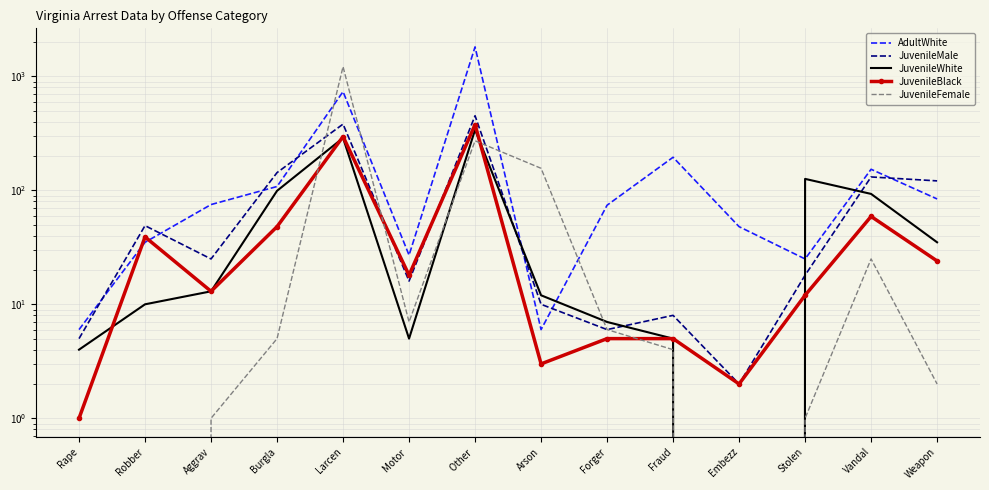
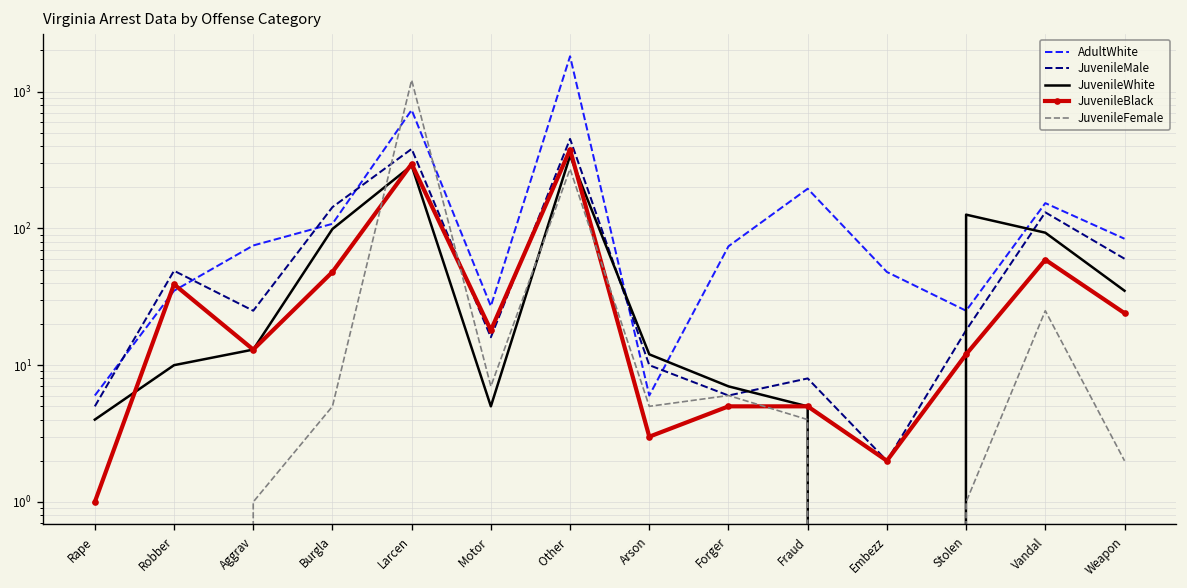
  {
    "AdultWhite": {
      "Rape": 6,
      "Robber": 35,
      "Aggrav": 80,
      "Burgla": 110,
      "Larcen": 700,
      "Motor": 27,
      "Other": 1800,
      "Arson": 6,
      "Forger": 70,
      "Fraud": 200,
      "Embezz": 48,
      "Stolen": 25,
      "Vandal": 150,
      "Weapon": 80
    },
    "JuvenileMale": {
      "Rape": 5,
      "Robber": 49,
      "Aggrav": 25,
      "Burgla": 140,
      "Larcen": 380,
      "Motor": 16,
      "Other": 450,
      "Arson": 10,
      "Fraud": 8,
      "Stolen": 18,
      "Vandal": 130,
-     "Weapon": 120
+     "Weapon": 60
    },
    "JuvenileWhite": {
      "Rape": 4,
      "Robber": 10,
      "Burgla": 100,
      "Motor": 5,
      "Other": 340,
      "Arson": 12,
      "Forger": 7,
      "Stolen": 130,
      "Vandal": 90,
      "Weapon": 35
    },
    "JuvenileBlack": {
      "Rape": 1,
      "Robber": 39,
      "Burgla": 48,
      "Motor": 18,
      "Other": 380,
      "Arson": 3,
      "Forger": 5,
      "Stolen": 12,
      "Vandal": 60,
      "Weapon": 24
    },
    "JuvenileFemale": {
      "Aggrav": 1,
      "Burgla": 5,
      "Larcen": 1200,
      "Motor": 7,
      "Other": 270,
-     "Arson": 160,
+     "Arson": 5,
      "Fraud": 4,
      "Stolen": 1,
      "Vandal": 25,
      "Weapon": 2
    }
  }
